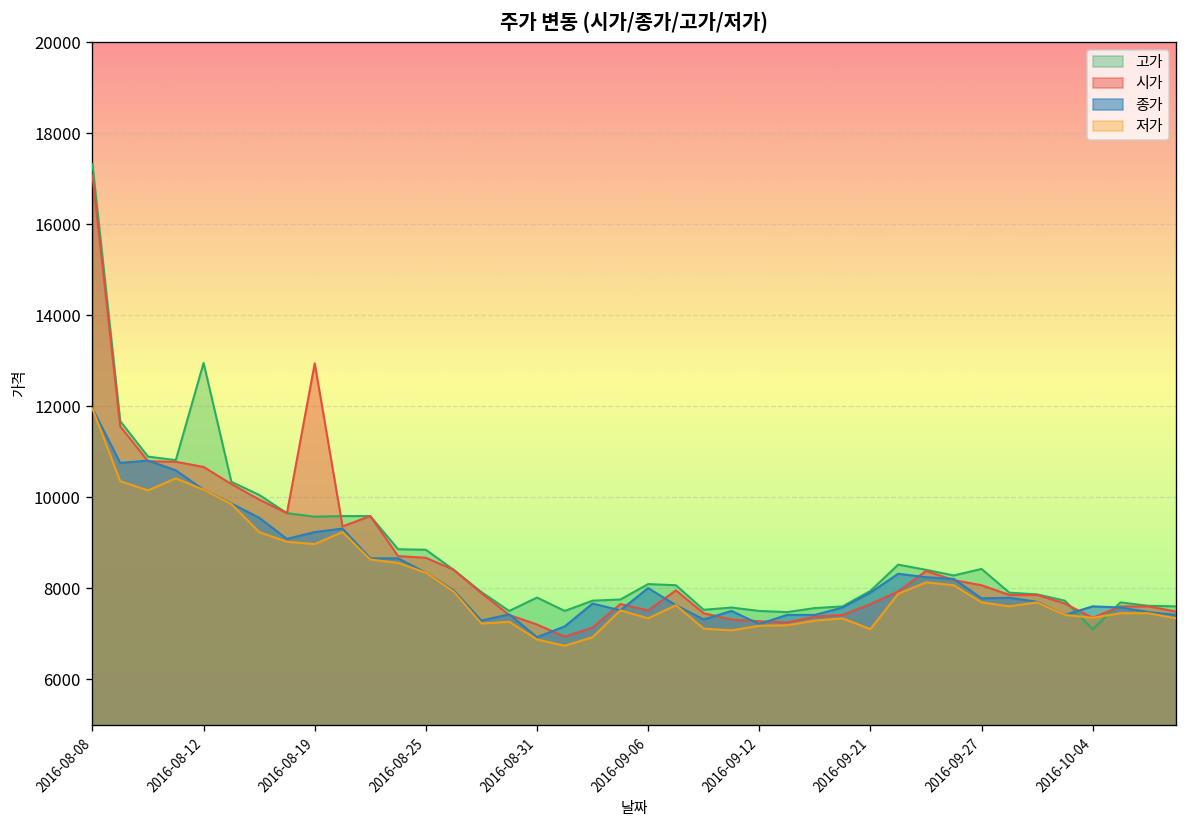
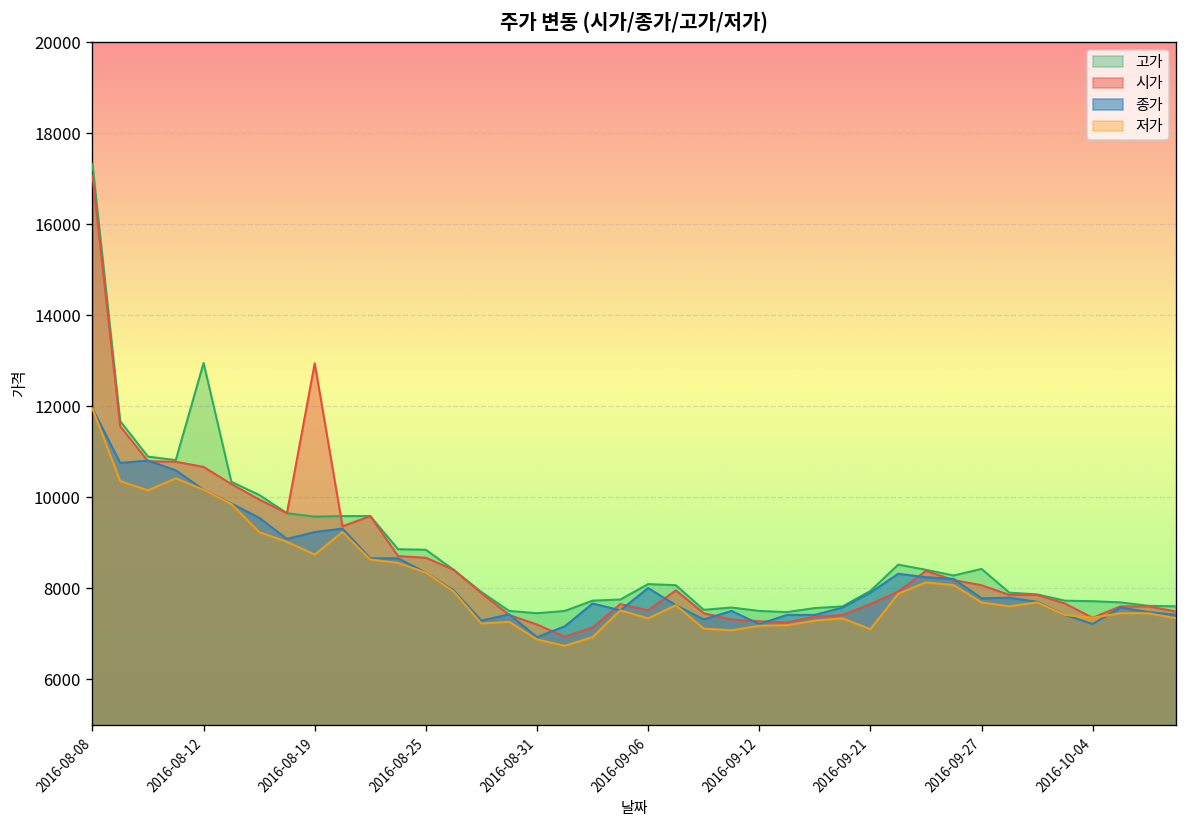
  {
    "고가": {
      "2016-08-08": 17300,
      "2016-08-12": 13000,
      "2016-08-19": 9600,
      "2016-08-25": 8900,
-     "2016-08-31": 7800,
+     "2016-08-31": 7500,
      "2016-09-06": 8100,
      "2016-09-12": 7500,
      "2016-09-27": 8400,
-     "2016-10-04": 7100
+     "2016-10-04": 7700
    },
    "시가": {
      "2016-08-08": 17100,
      "2016-08-12": 10700,
      "2016-08-19": 12900,
      "2016-08-25": 8700,
      "2016-08-31": 7200,
      "2016-09-06": 7500,
      "2016-09-21": 7700,
      "2016-09-27": 8100
    },
    "종가": {
      "2016-08-19": 9200,
      "2016-09-06": 8000,
      "2016-09-27": 7800,
-     "2016-10-04": 7600
+     "2016-10-04": 7200
    },
    "저가": {
-     "2016-08-19": 9000,
+     "2016-08-19": 8700,
      "2016-09-06": 7300,
      "2016-09-21": 7100,
      "2016-09-27": 7700
    }
  }
